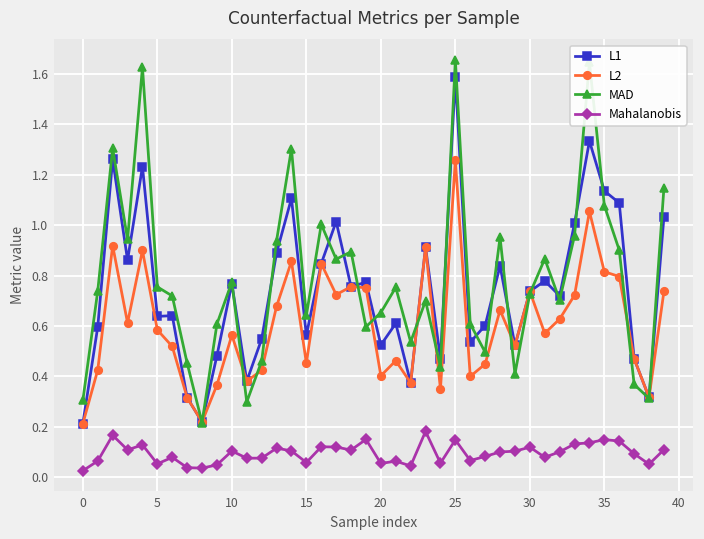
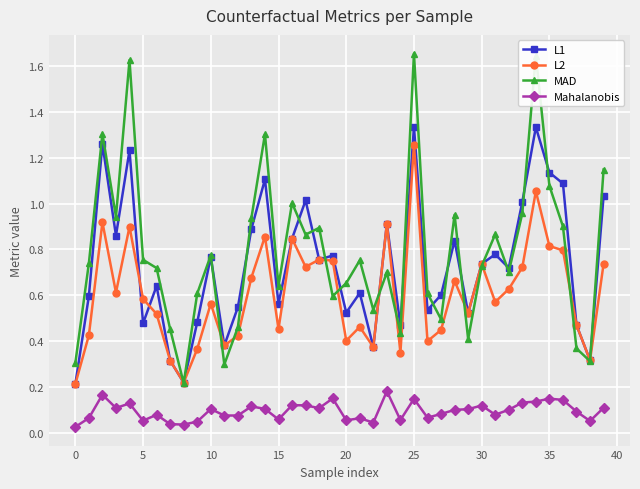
  {
    "L1": {
-     "5": 0.64,
+     "5": 0.48,
      "15": 0.56,
      "20": 0.52,
-     "25": 1.59,
+     "25": 1.34,
      "35": 1.14
    },
    "L2": {
      "5": 0.58,
      "10": 0.56,
      "15": 0.45,
      "20": 0.40,
      "25": 1.26,
      "35": 0.82
    },
    "MAD": {
      "0": 0.30,
      "5": 0.75,
      "15": 0.64,
      "20": 0.65,
      "25": 1.66,
      "35": 1.08
    },
    "Mahalanobis": {
      "0": 0.02,
      "5": 0.05,
      "10": 0.10,
      "15": 0.06,
      "20": 0.05,
      "25": 0.15,
      "30": 0.12,
      "35": 0.15
    }
  }
